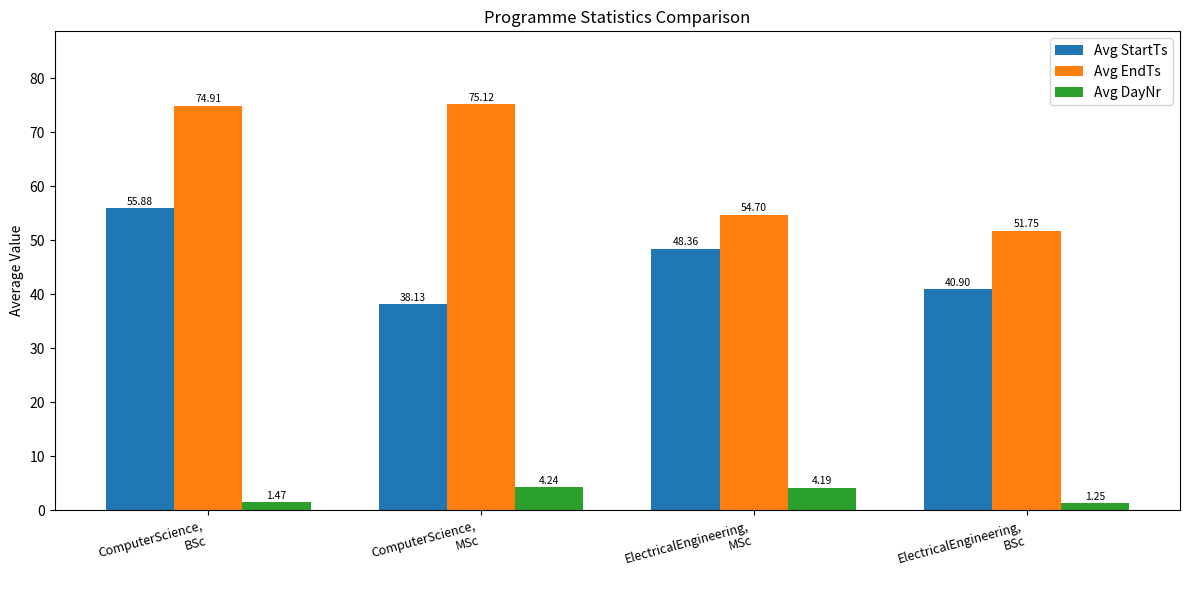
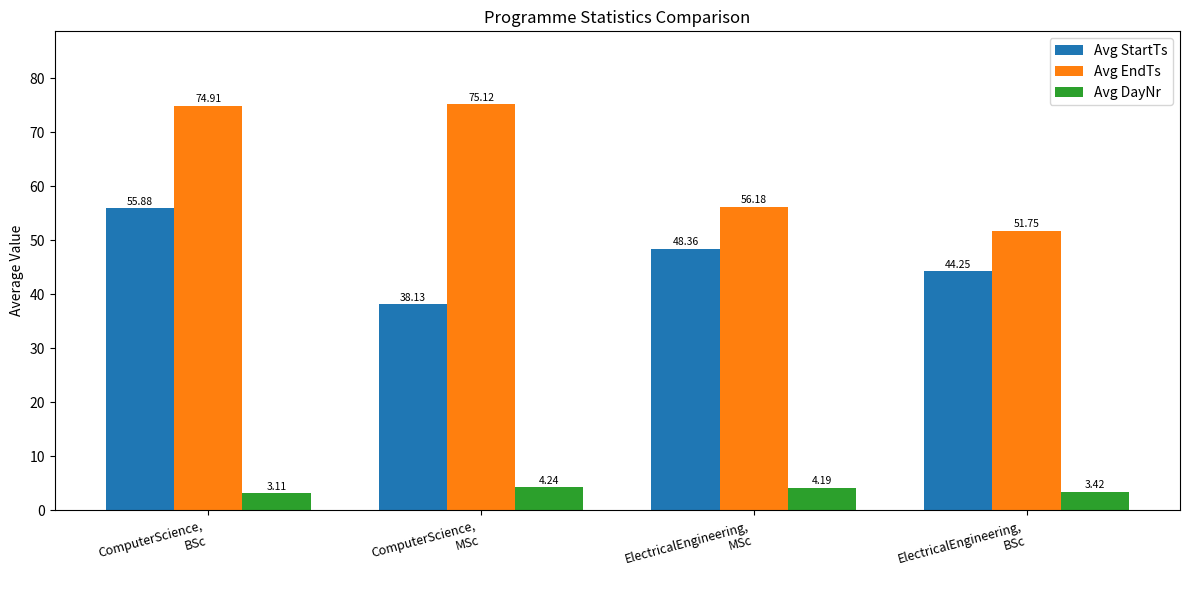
  {
    "Avg StartTs": {
      "ComputerScience, BSc": 55.88,
      "ComputerScience, MSc": 38.13,
      "ElectricalEngineering, MSc": 48.36,
-     "ElectricalEngineering, BSc": 40.90
+     "ElectricalEngineering, BSc": 44.25
    },
    "Avg EndTs": {
      "ComputerScience, BSc": 74.91,
      "ComputerScience, MSc": 75.12,
-     "ElectricalEngineering, MSc": 54.70,
+     "ElectricalEngineering, MSc": 56.18,
      "ElectricalEngineering, BSc": 51.75
    },
    "Avg DayNr": {
-     "ComputerScience, BSc": 1.47,
+     "ComputerScience, BSc": 3.11,
      "ComputerScience, MSc": 4.24,
      "ElectricalEngineering, MSc": 4.19,
-     "ElectricalEngineering, BSc": 1.25
+     "ElectricalEngineering, BSc": 3.42
    }
  }
